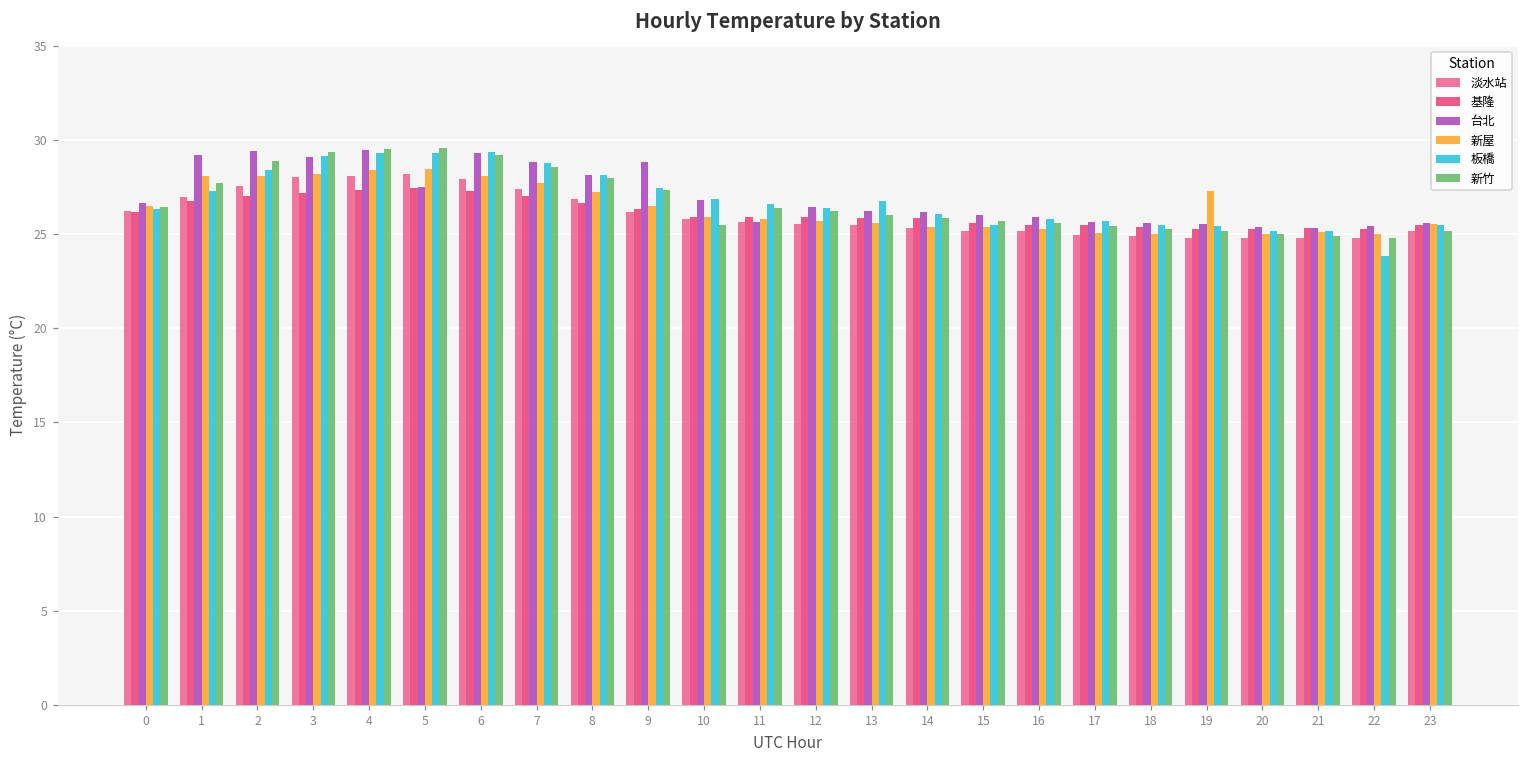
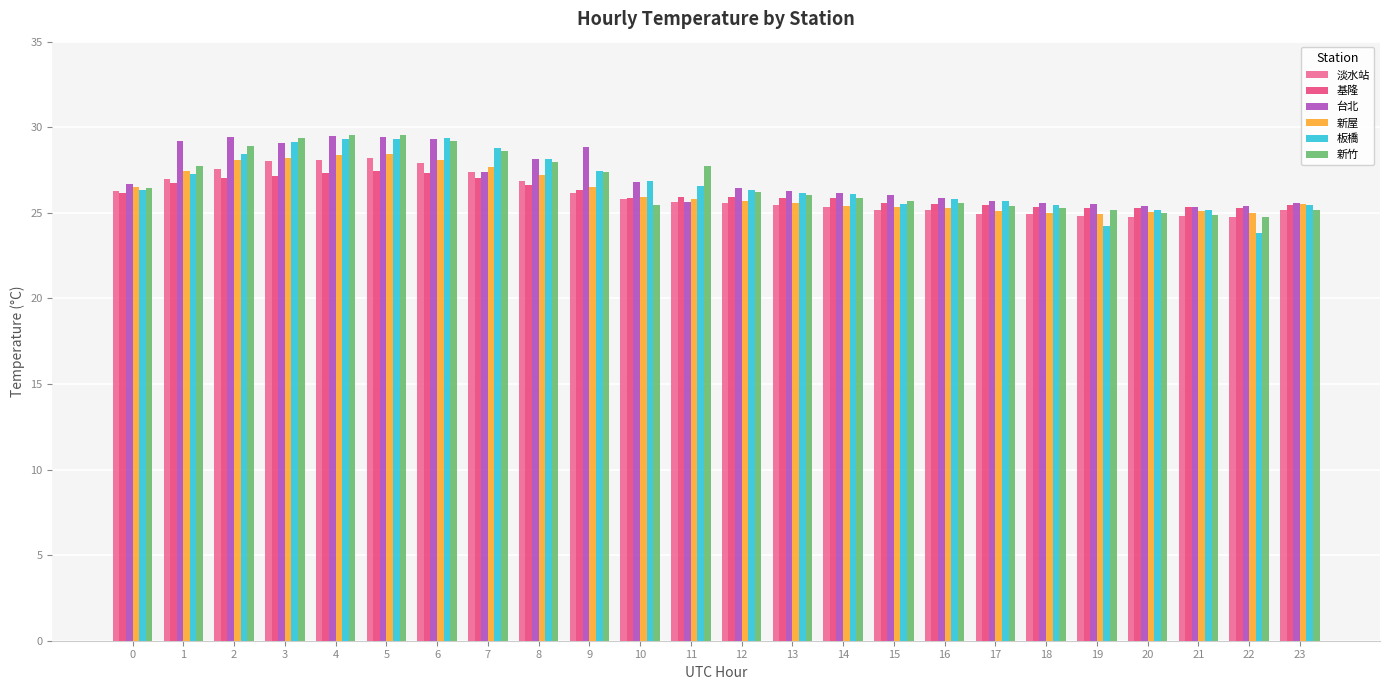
  {
    "台北": {
      "0": 26.7,
      "1": 29.2,
      "2": 29.4,
      "3": 29.1,
      "4": 29.5,
-     "5": 27.5,
+     "5": 29.4,
      "6": 29.3,
-     "7": 28.9,
+     "7": 27.4,
      "8": 28.2,
      "9": 28.8,
      "10": 26.8,
      "11": 25.6,
      "12": 26.4,
      "13": 26.2,
      "14": 26.2,
      "15": 26.0,
      "16": 25.9,
      "17": 25.7,
      "18": 25.6,
      "19": 25.5,
      "20": 25.4,
      "21": 25.3,
      "22": 25.4,
      "23": 25.6
    },
    "新屋": {
      "0": 26.5,
-     "1": 28.1,
+     "1": 27.5,
      "2": 28.1,
      "3": 28.2,
      "4": 28.4,
      "5": 28.5,
      "6": 28.1,
      "7": 27.7,
      "8": 27.2,
      "9": 26.5,
      "10": 25.9,
      "11": 25.8,
      "12": 25.7,
      "13": 25.6,
      "14": 25.4,
      "15": 25.4,
      "16": 25.3,
      "17": 25.1,
      "18": 25.0,
-     "19": 27.3,
+     "19": 24.9,
      "20": 25.0,
      "21": 25.1,
      "22": 25.0,
      "23": 25.5
    },
    "板橋": {
      "0": 26.3,
      "1": 27.3,
      "2": 28.4,
      "3": 29.1,
      "4": 29.3,
      "5": 29.3,
      "6": 29.4,
      "7": 28.8,
      "8": 28.1,
      "9": 27.4,
      "10": 26.9,
      "11": 26.6,
      "12": 26.4,
-     "13": 26.8,
+     "13": 26.2,
      "14": 26.1,
      "15": 25.5,
      "16": 25.8,
      "17": 25.7,
      "18": 25.5,
-     "19": 25.4,
+     "19": 24.2,
      "20": 25.2,
      "21": 25.1,
      "22": 23.9,
      "23": 25.5
    },
    "新竹": {
      "0": 26.4,
      "1": 27.7,
      "2": 28.9,
      "3": 29.4,
      "4": 29.5,
      "5": 29.6,
      "6": 29.2,
      "7": 28.6,
      "8": 28.0,
      "9": 27.4,
      "10": 25.5,
-     "11": 26.4,
+     "11": 27.7,
      "12": 26.2,
      "13": 26.0,
      "14": 25.9,
      "15": 25.7,
      "16": 25.6,
      "17": 25.4,
      "18": 25.3,
      "19": 25.2,
      "20": 25.0,
      "21": 24.9,
      "22": 24.8,
      "23": 25.2
    }
  }
